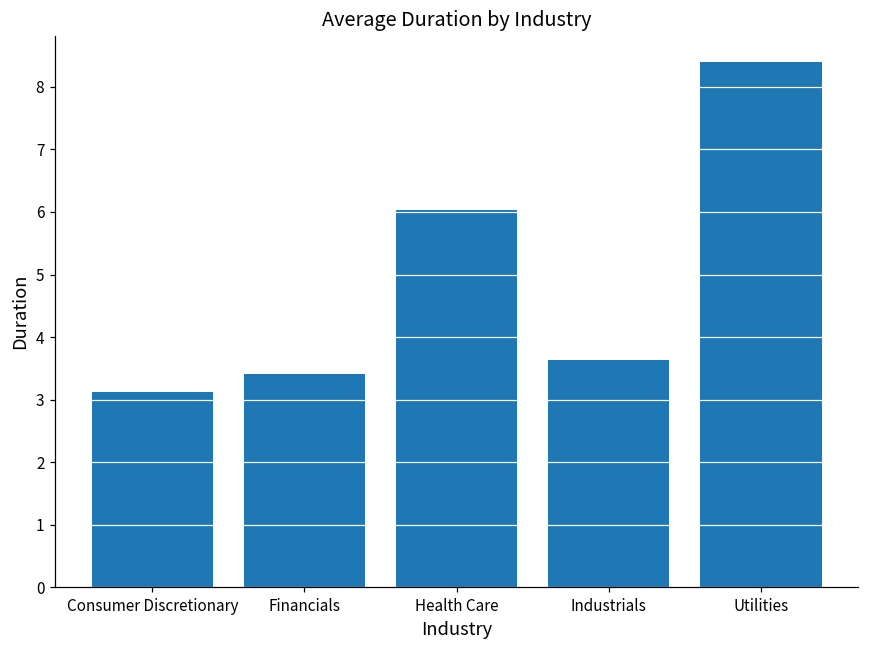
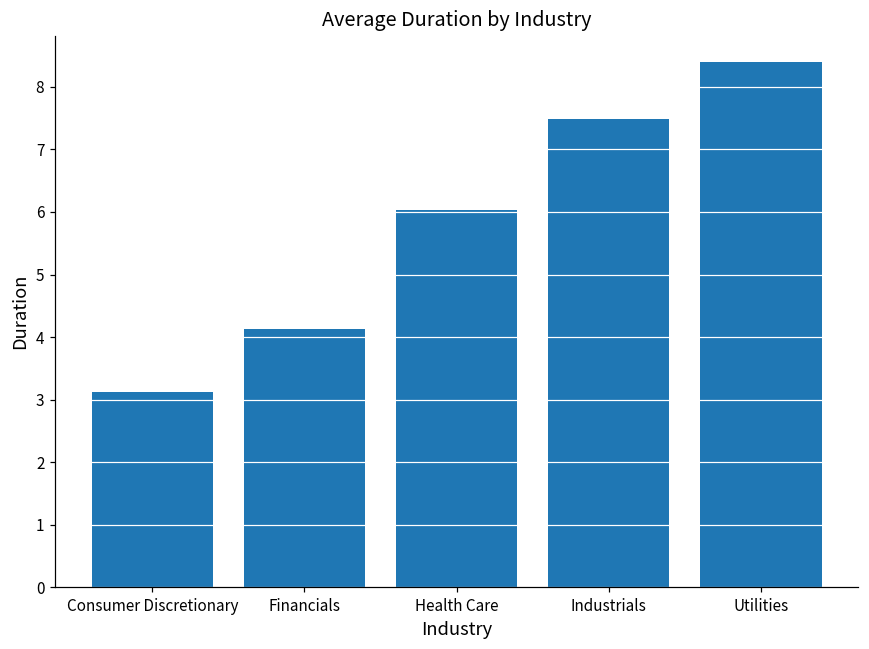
  {
    "Consumer Discretionary": 3.1,
-   "Financials": 3.4,
+   "Financials": 4.1,
    "Health Care": 6.0,
-   "Industrials": 3.6,
+   "Industrials": 7.5,
    "Utilities": 8.4
  }
